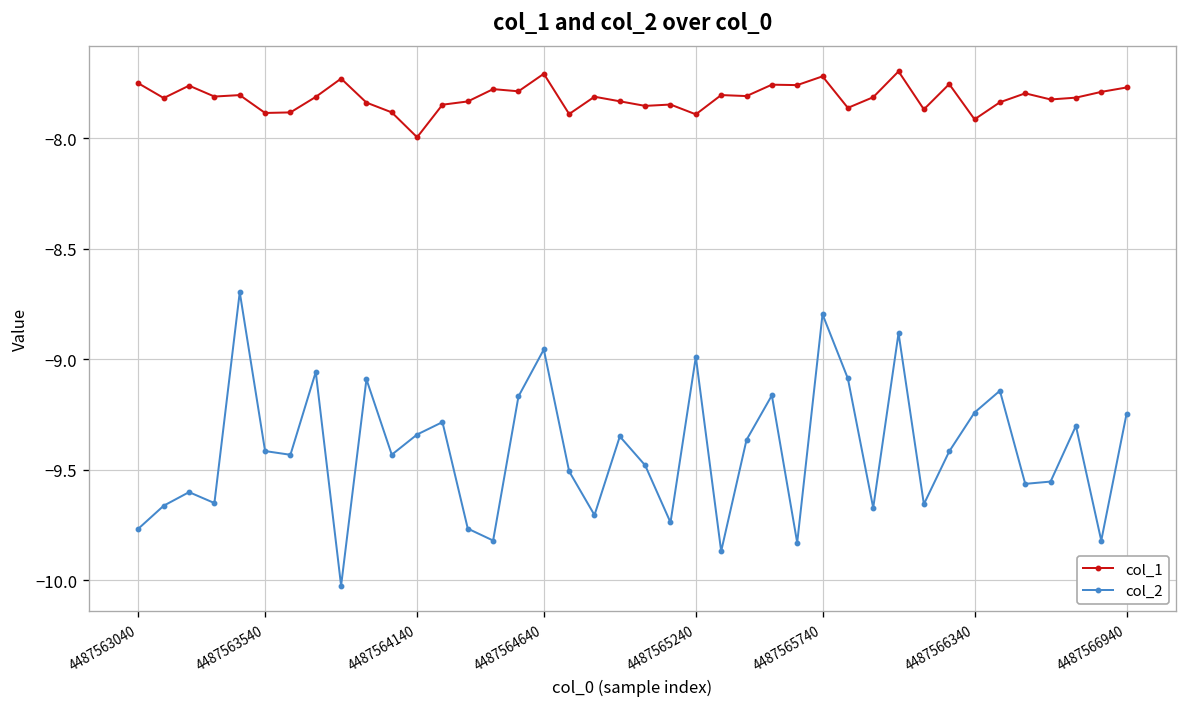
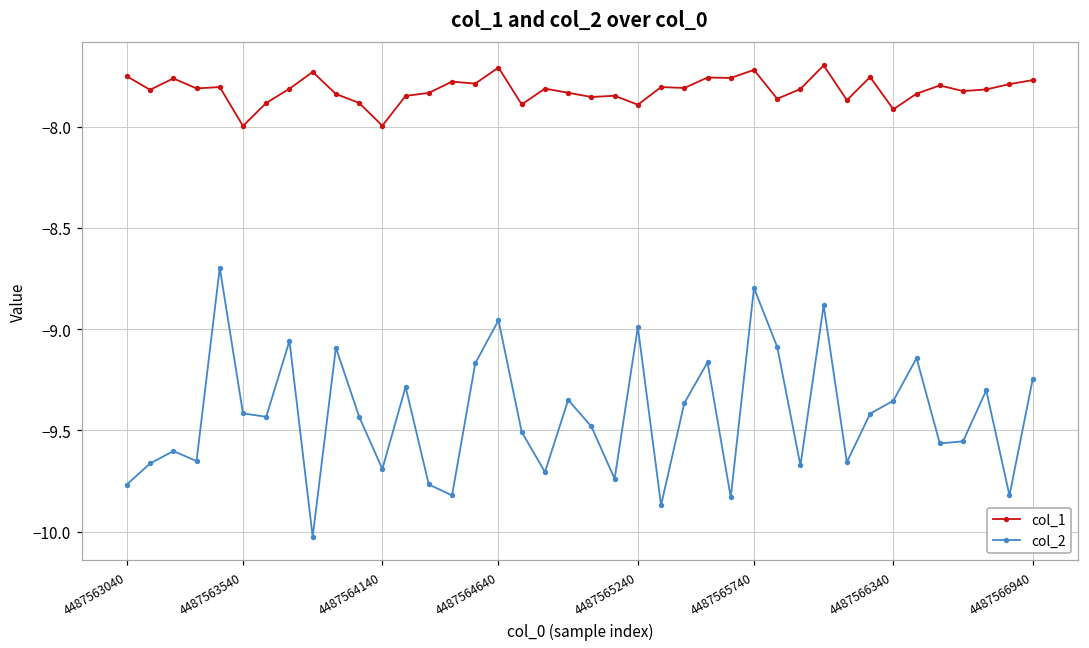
  {
    "col_1": {
      "4487563040": -7.75,
-     "4487563540": -7.89,
+     "4487563540": -8.00,
      "4487564140": -8.00,
      "4487564640": -7.71,
      "4487565240": -7.89,
      "4487565740": -7.72,
      "4487566340": -7.91,
      "4487566940": -7.77
    },
    "col_2": {
      "4487563040": -9.77,
      "4487563540": -9.42,
-     "4487564140": -9.34,
+     "4487564140": -9.69,
      "4487564640": -8.96,
      "4487565240": -8.99,
      "4487565740": -8.80,
-     "4487566340": -9.24,
+     "4487566340": -9.35,
      "4487566940": -9.25
    }
  }
